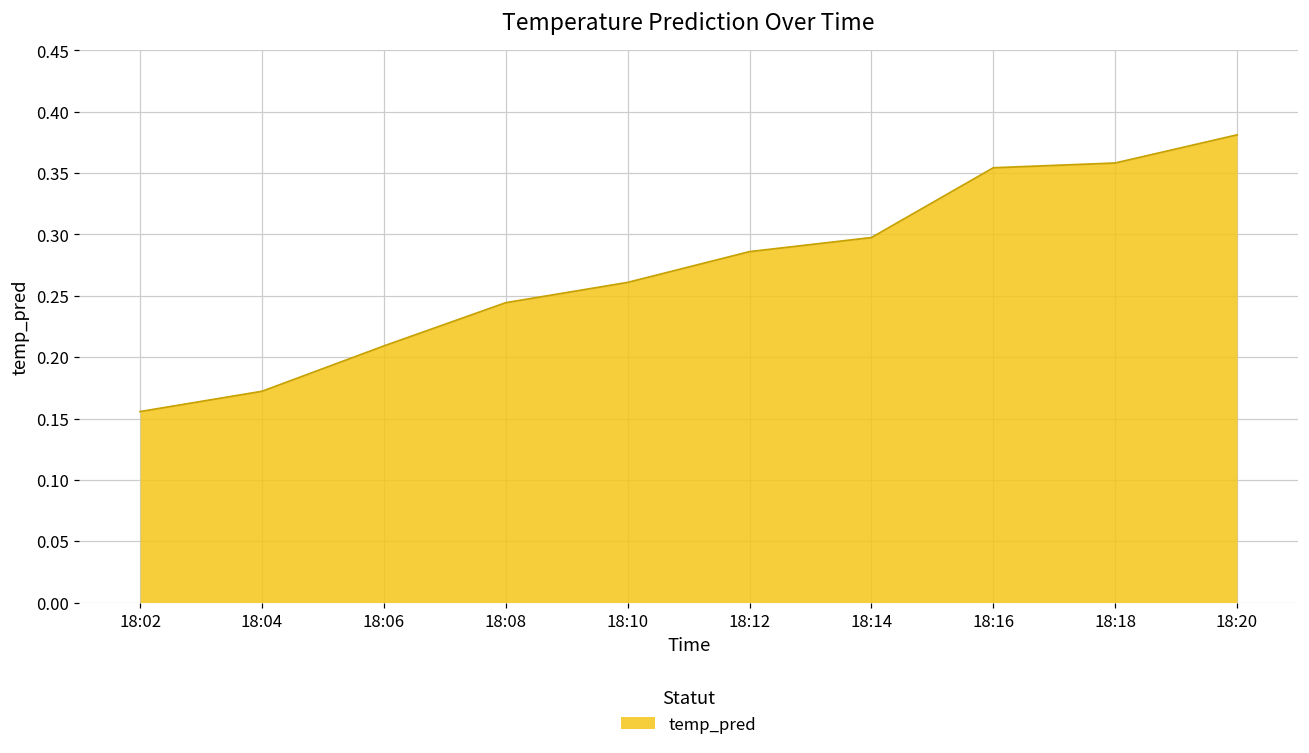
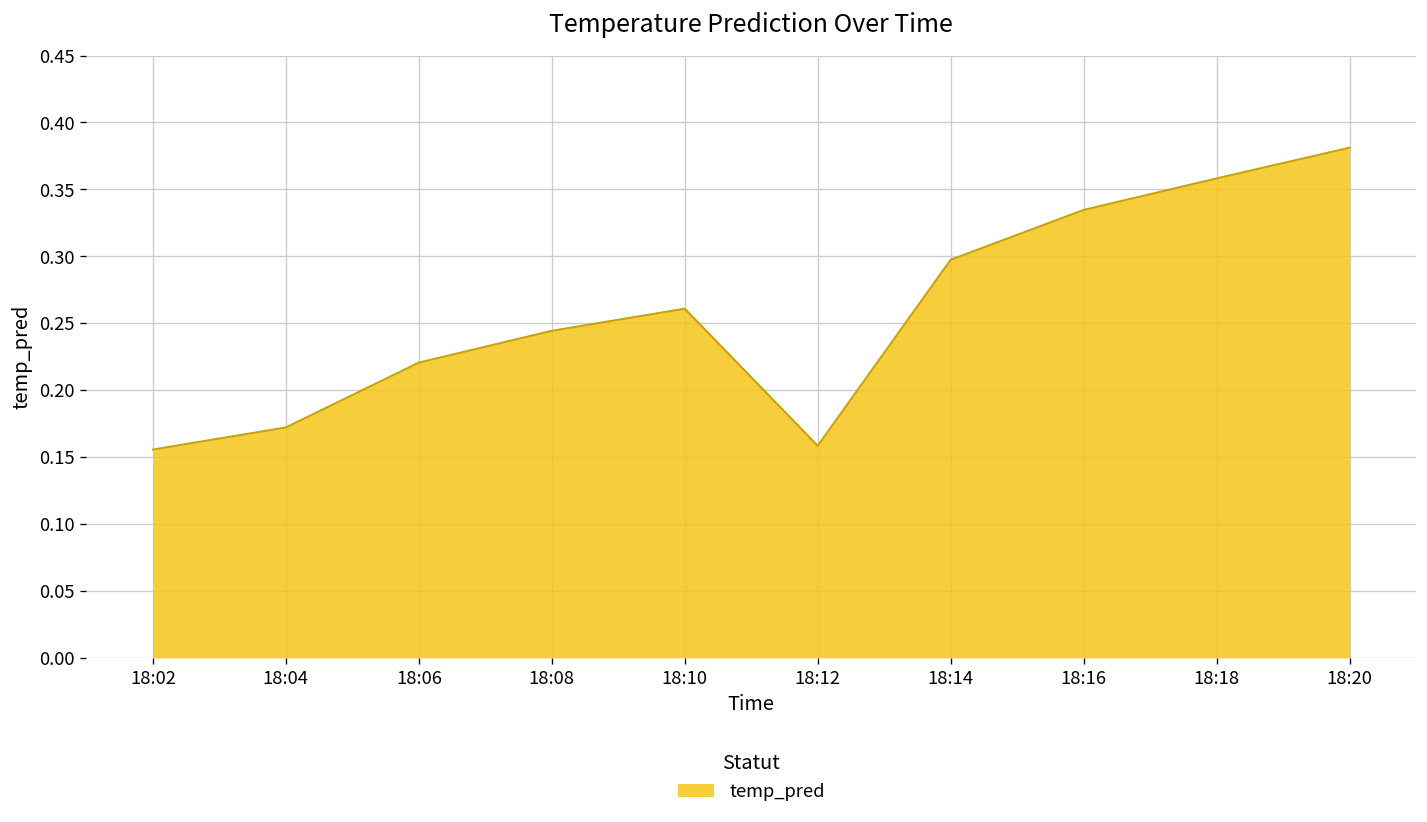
  {
    "18:02": 0.156,
    "18:04": 0.172,
-   "18:06": 0.209,
+   "18:06": 0.221,
    "18:08": 0.244,
    "18:10": 0.261,
-   "18:12": 0.286,
+   "18:12": 0.158,
    "18:14": 0.297,
-   "18:16": 0.354,
+   "18:16": 0.335,
    "18:18": 0.358,
    "18:20": 0.381
  }
